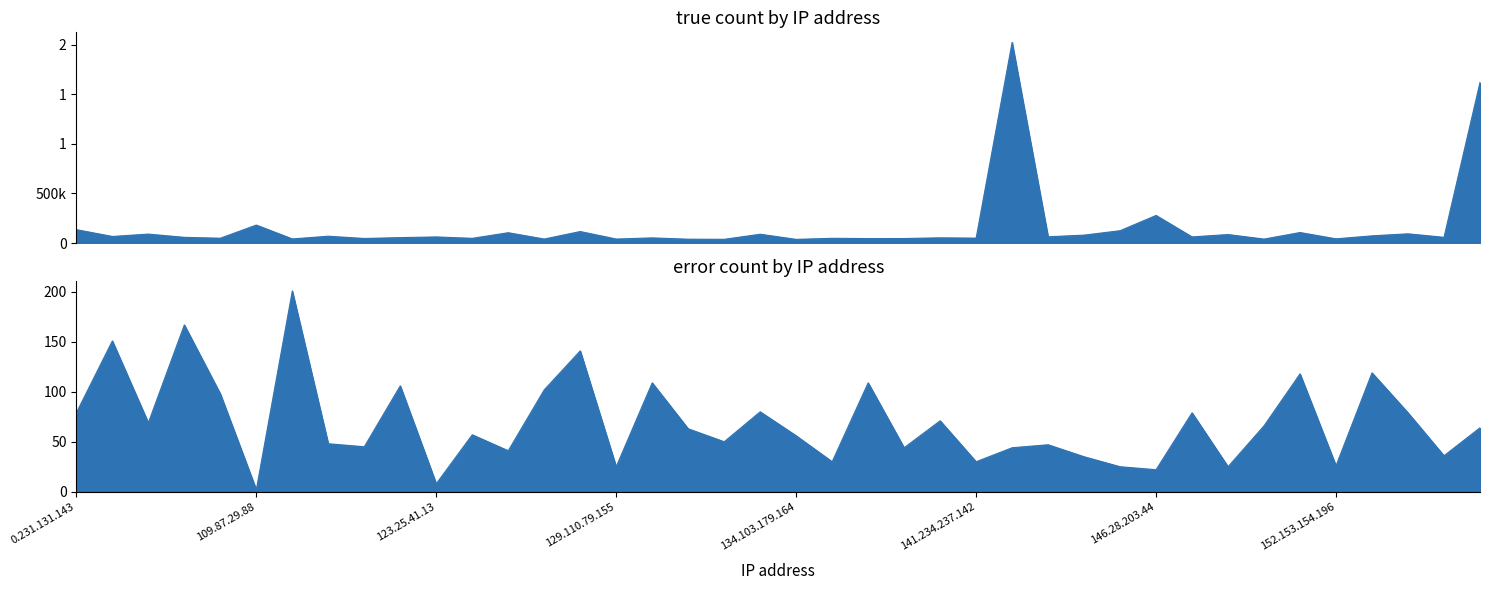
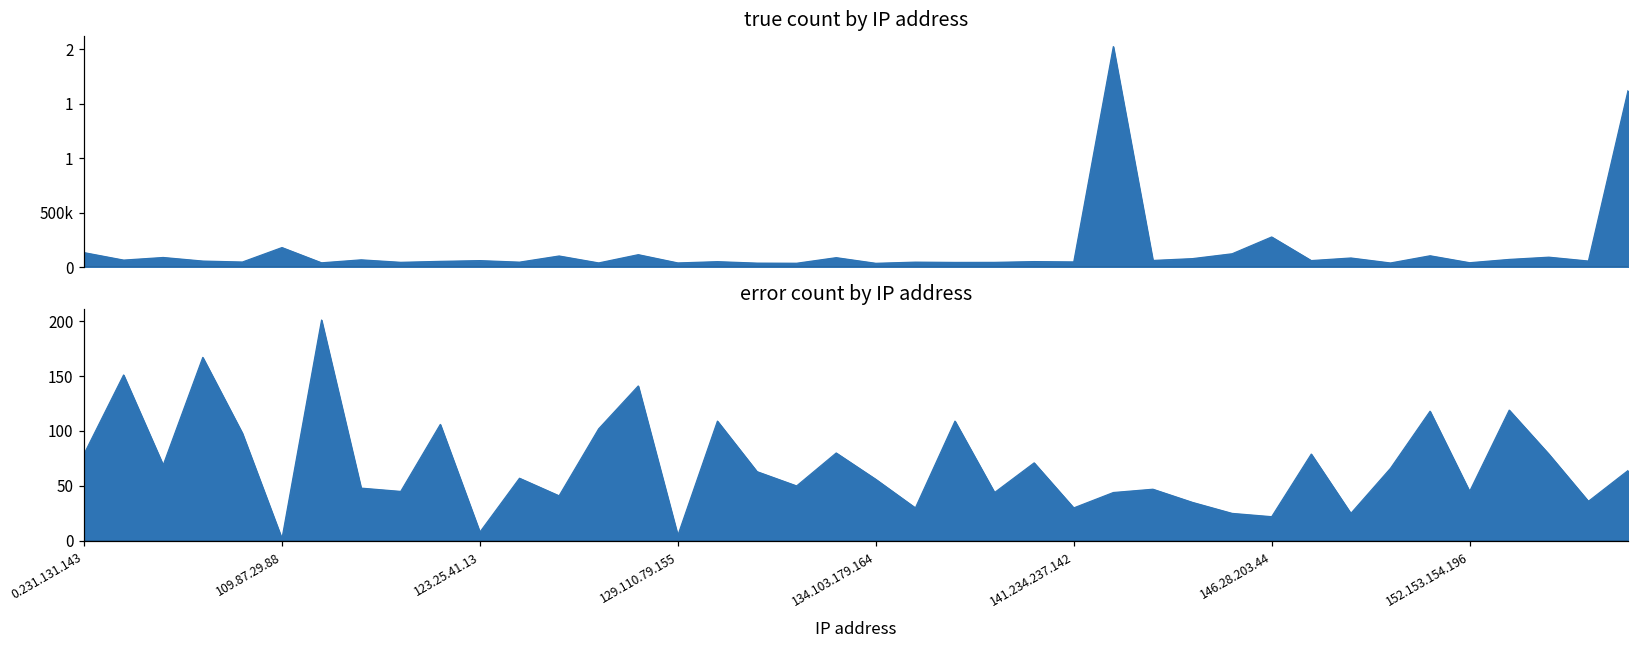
  {
    "error count by IP address": {
      "0.231.131.143": 80,
      "109.87.29.88": 0,
      "123.25.41.13": 10,
-     "129.110.79.155": 30,
+     "129.110.79.155": 10,
      "134.103.179.164": 60,
      "141.234.237.142": 30,
      "146.28.203.44": 20,
-     "152.153.154.196": 30
+     "152.153.154.196": 50
    }
  }
